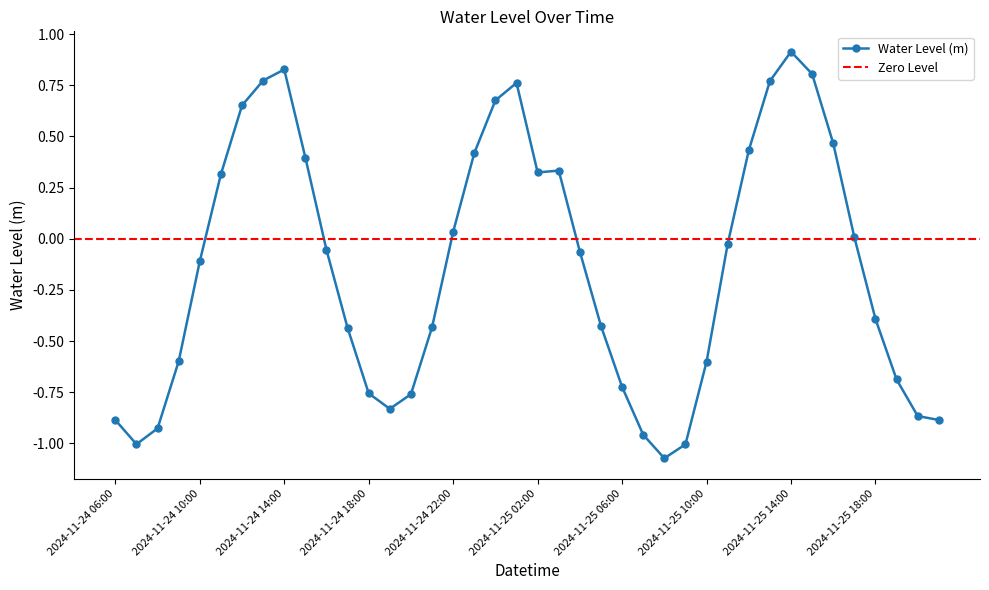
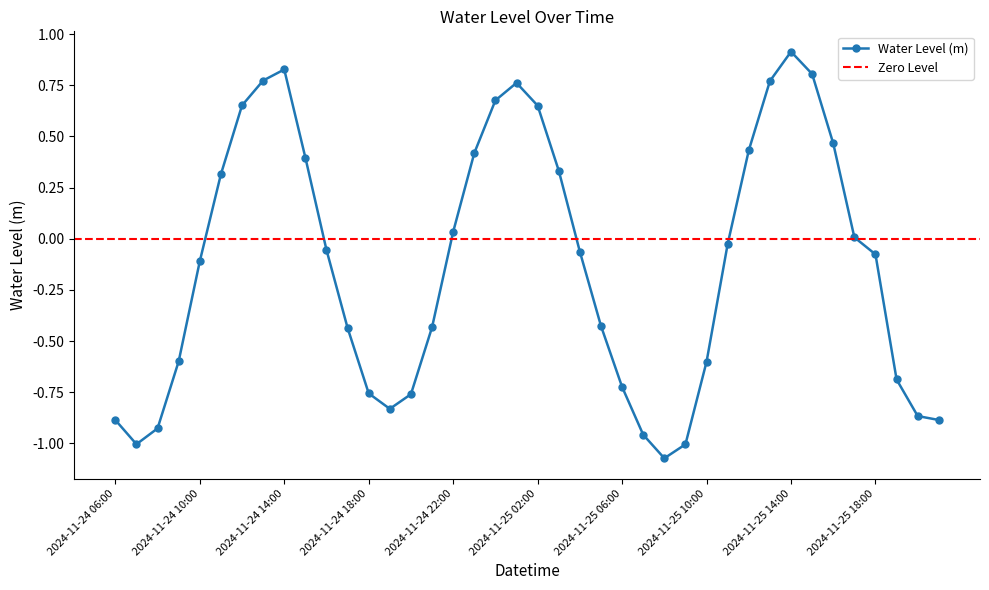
  {
    "2024-11-24 06:00": -0.89,
    "2024-11-24 10:00": -0.11,
    "2024-11-24 14:00": 0.83,
    "2024-11-24 18:00": -0.76,
    "2024-11-24 22:00": 0.03,
-   "2024-11-25 02:00": 0.32,
+   "2024-11-25 02:00": 0.65,
    "2024-11-25 06:00": -0.72,
    "2024-11-25 10:00": -0.60,
    "2024-11-25 14:00": 0.91,
-   "2024-11-25 18:00": -0.39
+   "2024-11-25 18:00": -0.08
  }
